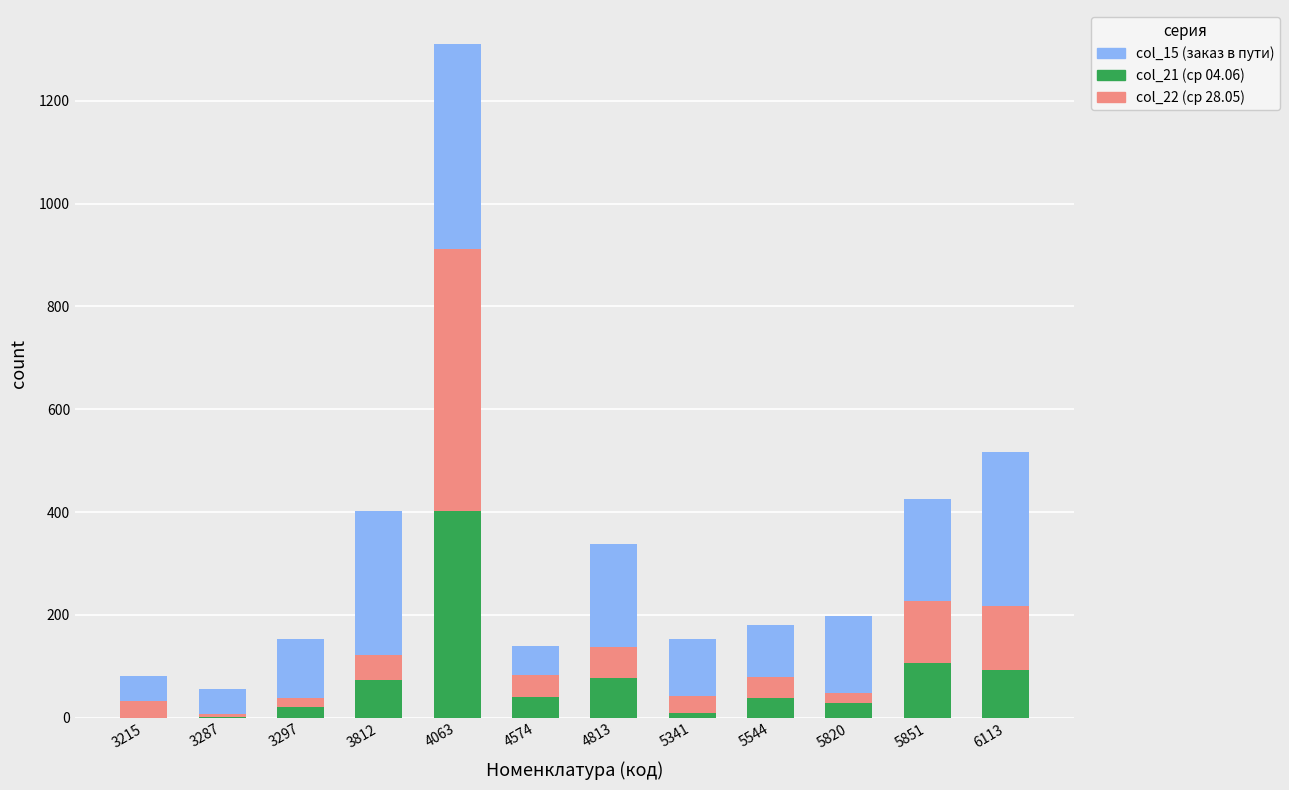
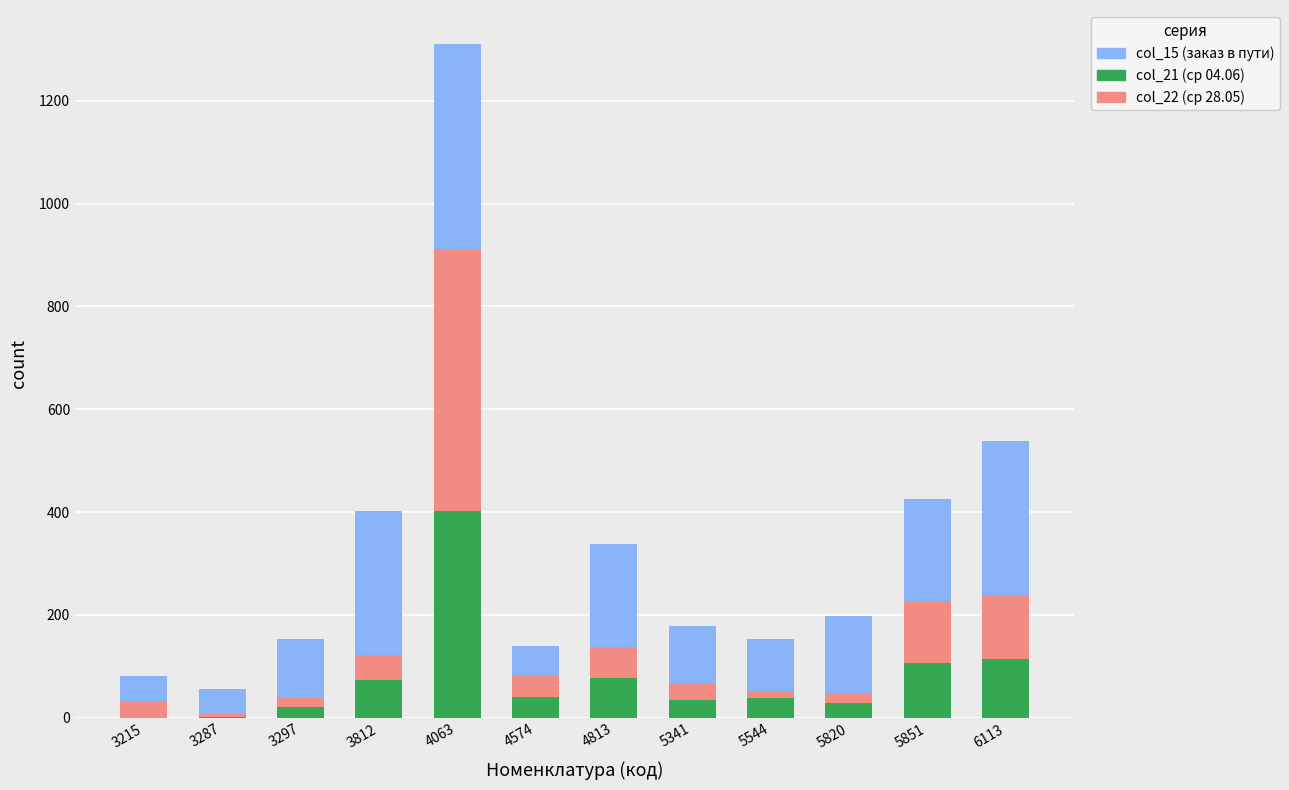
  {
    "col_21 (ср 04.06)": {
      "3215": 0,
      "3297": 20,
      "3812": 70,
      "4063": 400,
      "4574": 40,
      "4813": 80,
-     "5341": 10,
+     "5341": 30,
      "5544": 40,
      "5820": 30,
      "5851": 110,
-     "6113": 90
+     "6113": 110
    },
    "col_22 (ср 28.05)": {
      "3215": 30,
      "3287": 10,
      "3297": 20,
      "3812": 50,
      "4063": 510,
      "4574": 40,
      "4813": 60,
      "5341": 30,
-     "5544": 40,
+     "5544": 10,
      "5820": 20,
      "5851": 120,
      "6113": 120
    },
    "col_15 (заказ в пути)": {
      "3215": 50,
      "3287": 50,
      "3297": 110,
      "3812": 280,
      "4063": 400,
      "4574": 60,
      "4813": 200,
      "5341": 110,
      "5544": 100,
      "5820": 150,
      "5851": 200,
      "6113": 300
    }
  }
